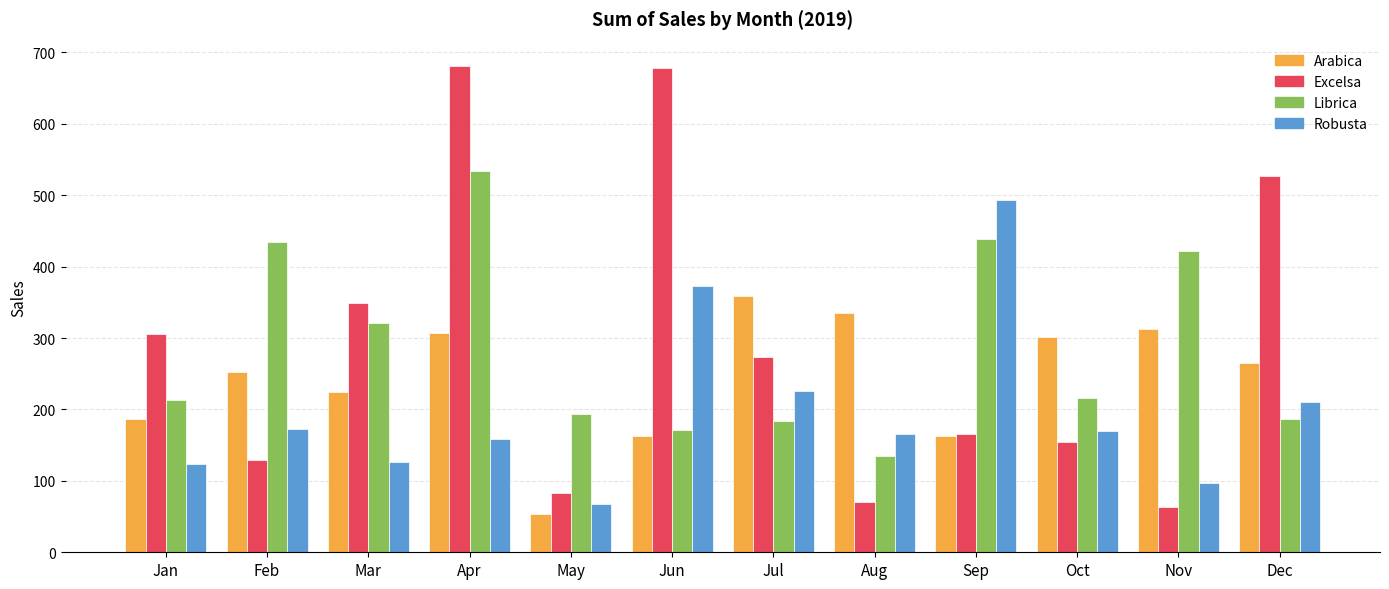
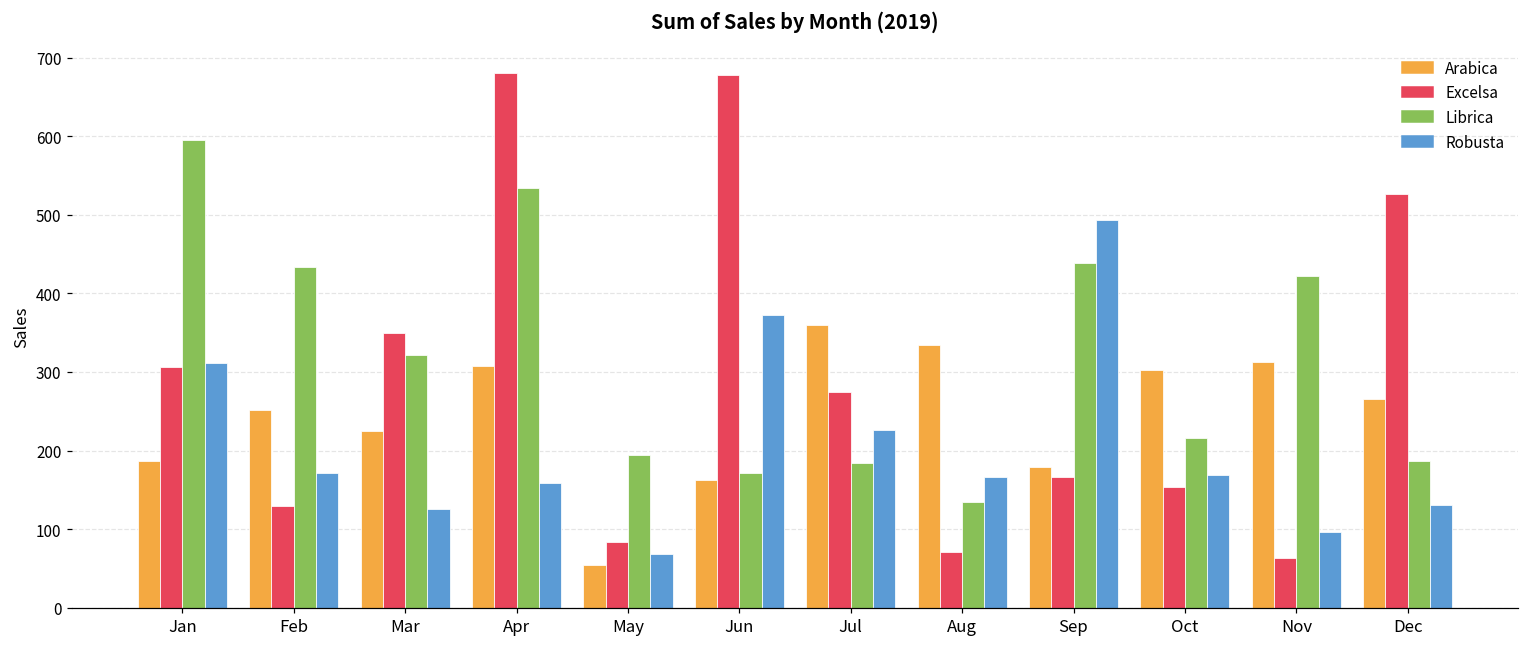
  {
    "Arabica": {
      "Jan": 190,
      "Feb": 250,
      "Mar": 220,
      "Apr": 310,
      "May": 50,
      "Jun": 160,
      "Jul": 360,
      "Aug": 330,
-     "Sep": 160,
+     "Sep": 180,
      "Oct": 300,
      "Nov": 310,
      "Dec": 270
    },
    "Excelsa": {
      "Jan": 310,
      "Feb": 130,
      "Mar": 350,
      "Apr": 680,
      "May": 80,
      "Jun": 680,
      "Jul": 270,
      "Aug": 70,
      "Sep": 170,
      "Oct": 150,
      "Nov": 60,
      "Dec": 530
    },
    "Librica": {
-     "Jan": 210,
+     "Jan": 590,
      "Feb": 430,
      "Mar": 320,
      "Apr": 530,
      "May": 190,
      "Jun": 170,
      "Jul": 180,
      "Aug": 130,
      "Sep": 440,
      "Oct": 220,
      "Nov": 420,
      "Dec": 190
    },
    "Robusta": {
-     "Jan": 120,
+     "Jan": 310,
      "Feb": 170,
      "Mar": 130,
      "Apr": 160,
      "May": 70,
      "Jun": 370,
      "Jul": 230,
      "Aug": 170,
      "Sep": 490,
      "Oct": 170,
      "Nov": 100,
-     "Dec": 210
+     "Dec": 130
    }
  }
